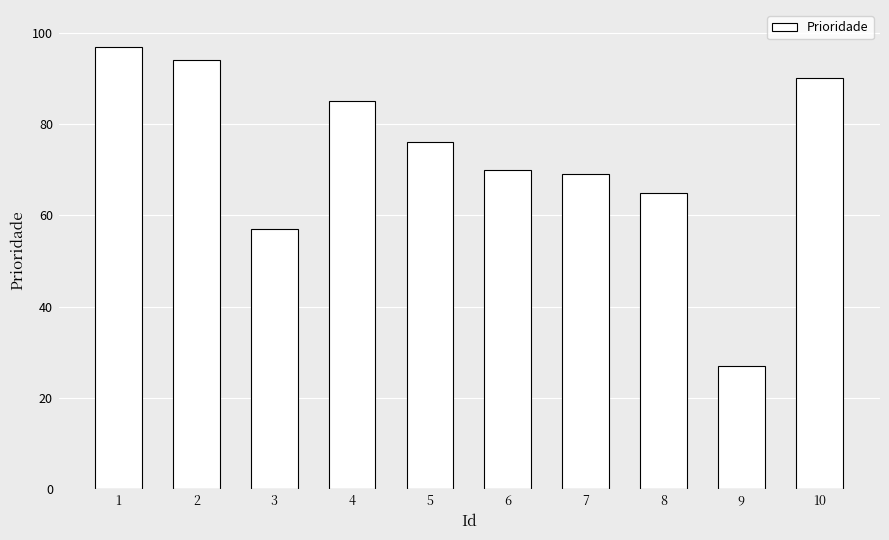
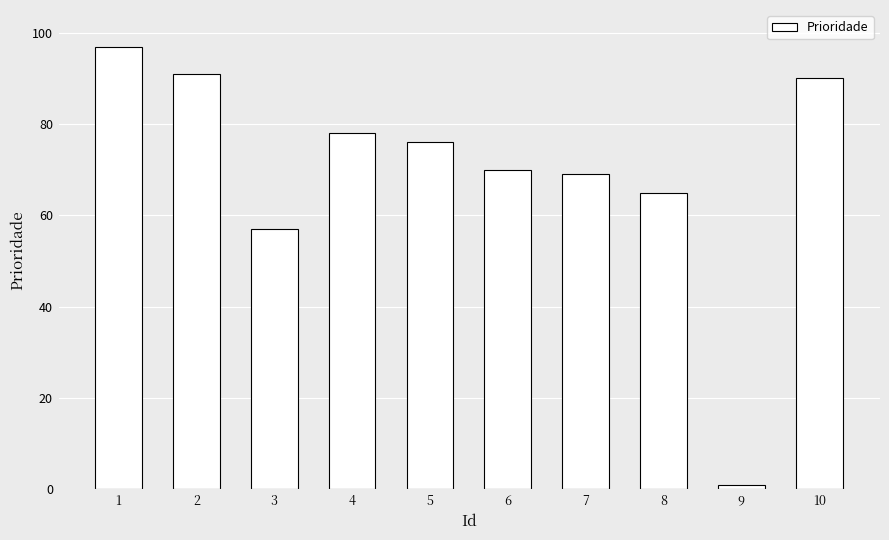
  {
    "1": 97,
-   "2": 94,
+   "2": 91,
    "3": 57,
-   "4": 85,
+   "4": 78,
    "5": 76,
    "6": 70,
    "7": 69,
    "8": 65,
-   "9": 27,
+   "9": 1,
    "10": 90
  }
